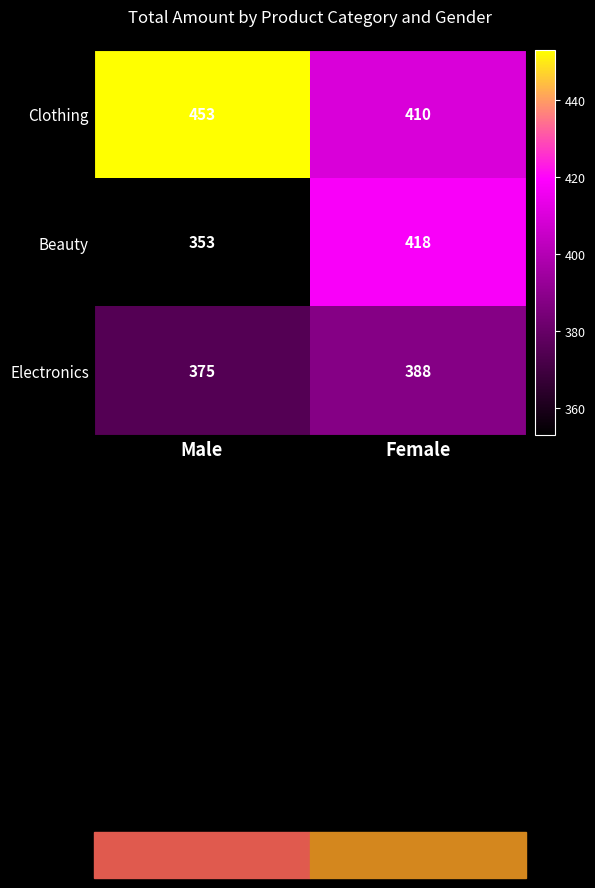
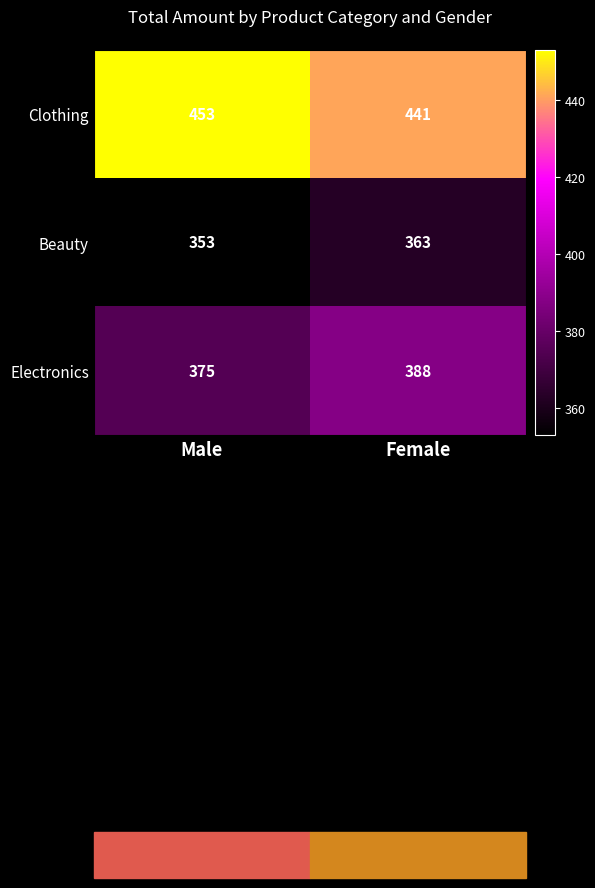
  {
    "Clothing": {
      "Male": 453,
-     "Female": 410
+     "Female": 441
    },
    "Beauty": {
      "Male": 353,
-     "Female": 418
+     "Female": 363
    },
    "Electronics": {
      "Male": 375,
      "Female": 388
    }
  }
